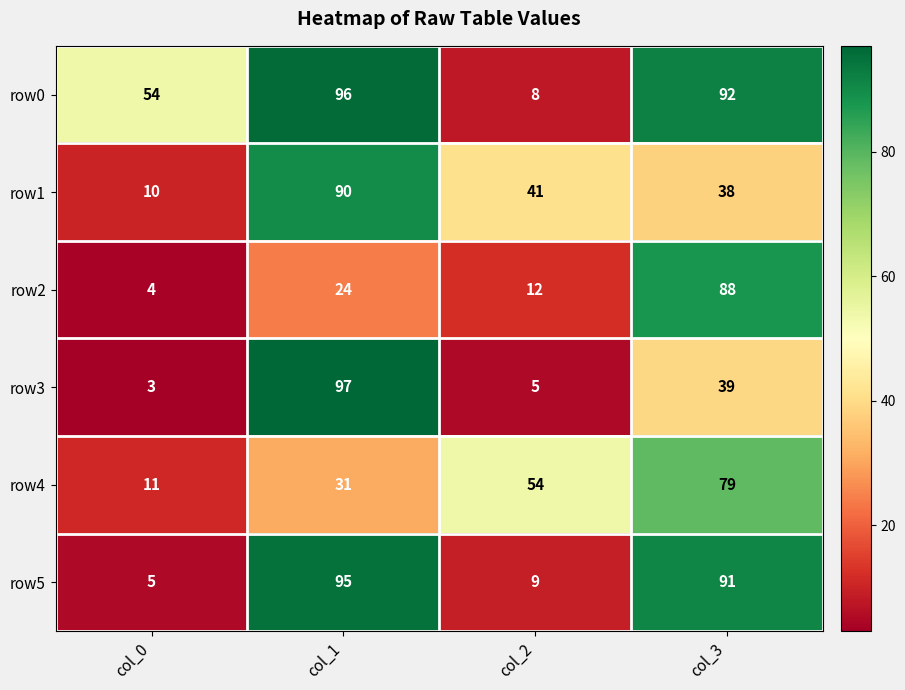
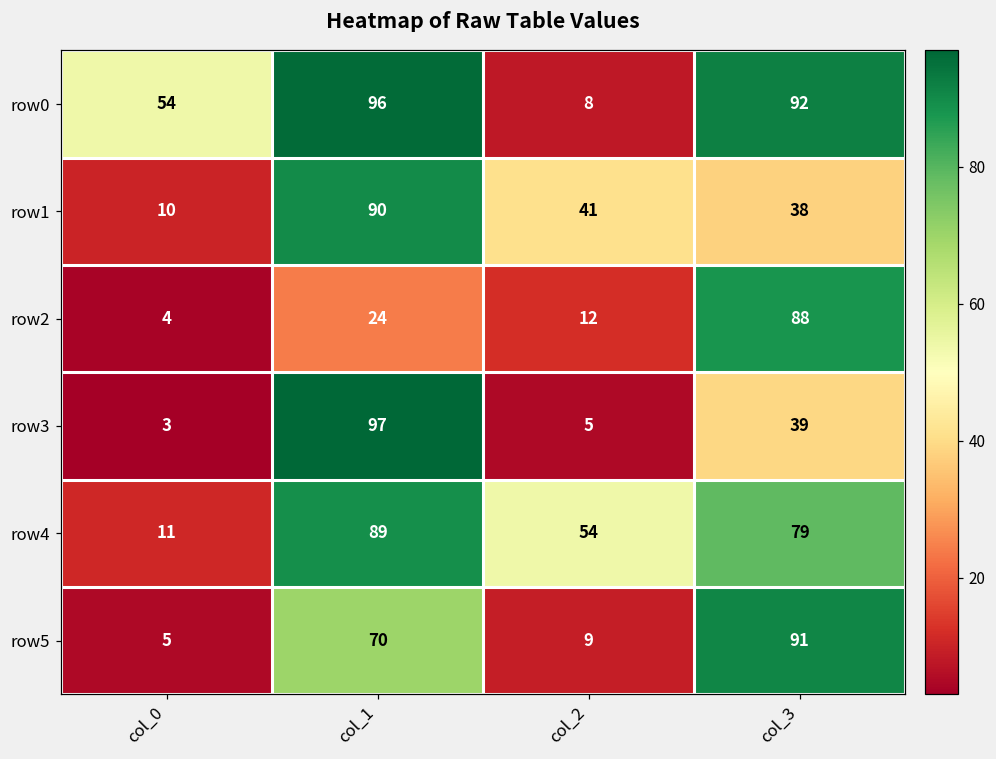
  {
    "row0": {
      "col_0": 54,
      "col_1": 96,
      "col_2": 8,
      "col_3": 92
    },
    "row1": {
      "col_0": 10,
      "col_1": 90,
      "col_2": 41,
      "col_3": 38
    },
    "row2": {
      "col_0": 4,
      "col_1": 24,
      "col_2": 12,
      "col_3": 88
    },
    "row3": {
      "col_0": 3,
      "col_1": 97,
      "col_2": 5,
      "col_3": 39
    },
    "row4": {
      "col_0": 11,
-     "col_1": 31,
+     "col_1": 89,
      "col_2": 54,
      "col_3": 79
    },
    "row5": {
      "col_0": 5,
-     "col_1": 95,
+     "col_1": 70,
      "col_2": 9,
      "col_3": 91
    }
  }
